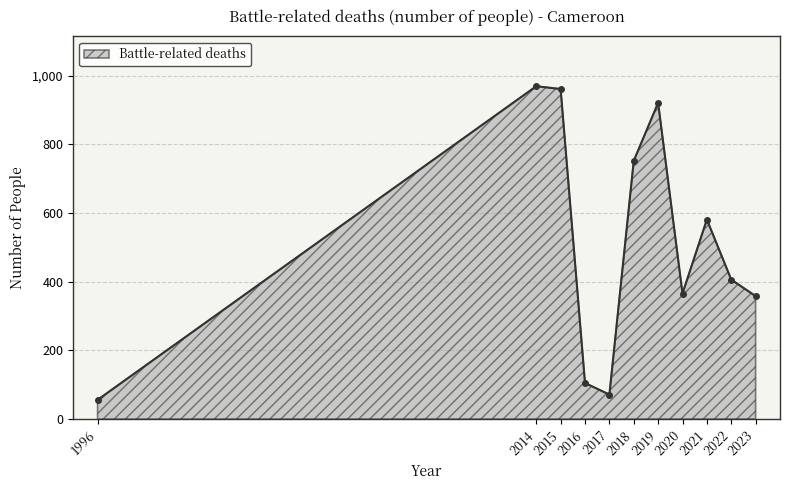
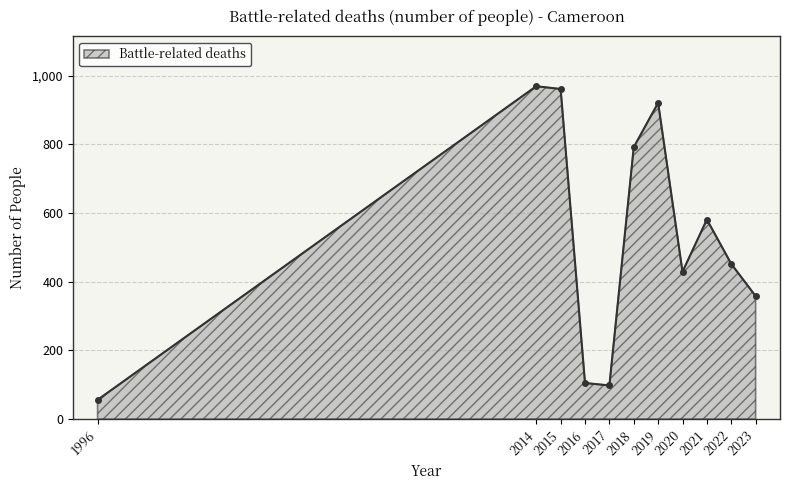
  {
    "1996": 60,
    "2014": 970,
    "2015": 960,
    "2016": 110,
-   "2017": 70,
-   "2018": 750,
+   "2017": 100,
+   "2018": 790,
    "2019": 920,
-   "2020": 370,
+   "2020": 430,
    "2021": 580,
-   "2022": 410,
+   "2022": 450,
    "2023": 360
  }
